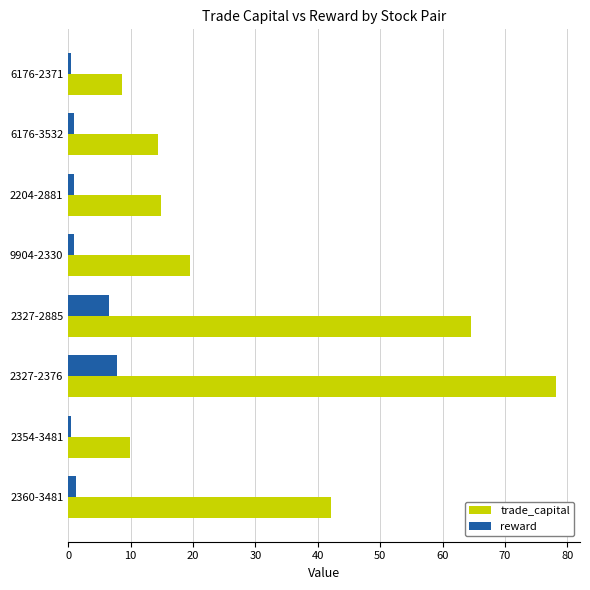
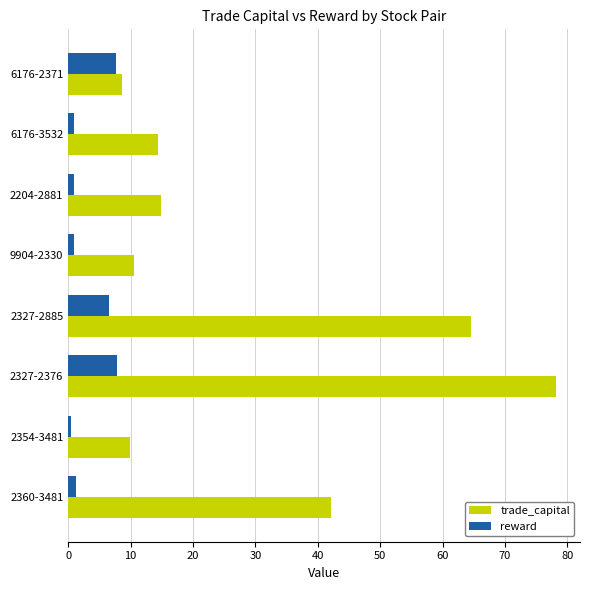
  {
    "trade_capital": {
      "6176-2371": 9,
      "6176-3532": 14,
      "2204-2881": 15,
-     "9904-2330": 19,
+     "9904-2330": 11,
      "2327-2885": 64,
      "2327-2376": 78,
      "2354-3481": 10,
      "2360-3481": 42
    },
    "reward": {
-     "6176-2371": 0,
+     "6176-2371": 8,
      "6176-3532": 1,
      "2204-2881": 1,
      "9904-2330": 1,
      "2327-2885": 7,
      "2327-2376": 8,
      "2354-3481": 1,
      "2360-3481": 1
    }
  }
